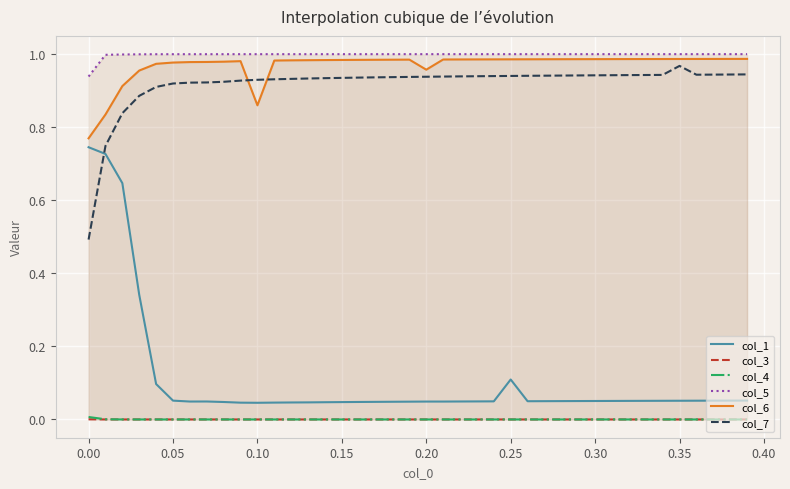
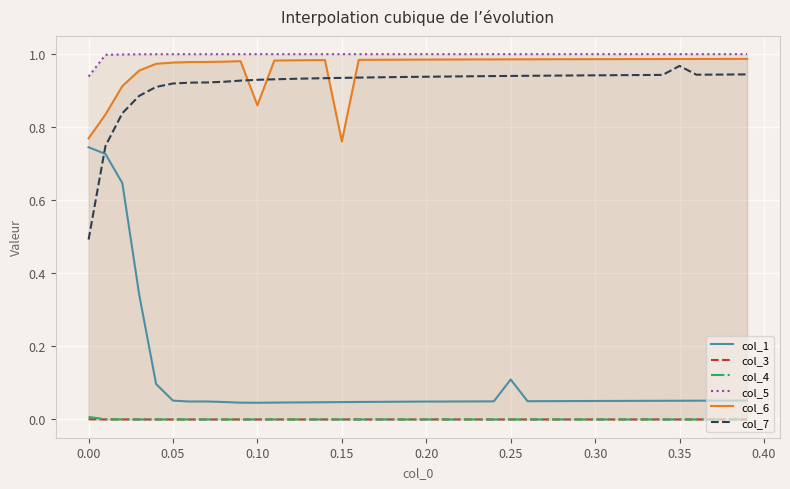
  {
    "col_1": {
      "0.00": 0.75,
      "0.05": 0.05,
      "0.10": 0.05,
      "0.15": 0.05,
      "0.20": 0.05,
      "0.25": 0.11,
      "0.30": 0.05,
      "0.35": 0.05
    },
    "col_5": {
      "0.00": 0.94,
      "0.05": 1.00,
      "0.10": 1.00,
      "0.15": 1.00,
      "0.20": 1.00,
      "0.25": 1.00,
      "0.30": 1.00,
      "0.35": 1.00
    },
    "col_6": {
      "0.00": 0.77,
      "0.05": 0.98,
      "0.10": 0.86,
-     "0.15": 0.98,
-     "0.20": 0.96,
+     "0.15": 0.76,
+     "0.20": 0.98,
      "0.25": 0.99,
      "0.30": 0.99,
      "0.35": 0.99
    },
    "col_7": {
      "0.00": 0.49,
      "0.05": 0.92,
      "0.10": 0.93,
      "0.15": 0.93,
      "0.20": 0.94,
      "0.25": 0.94,
      "0.30": 0.94,
      "0.35": 0.97
    }
  }
